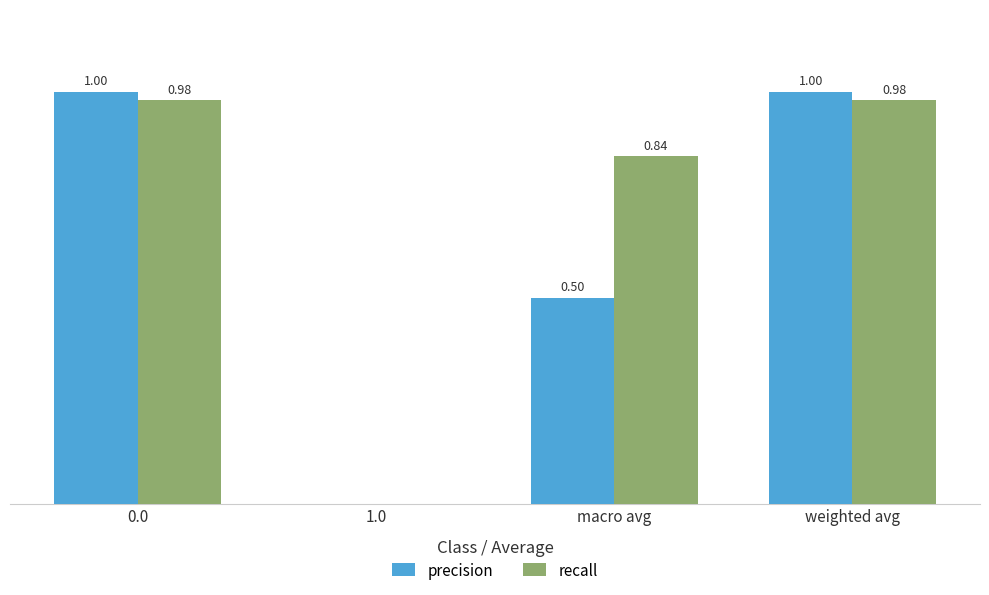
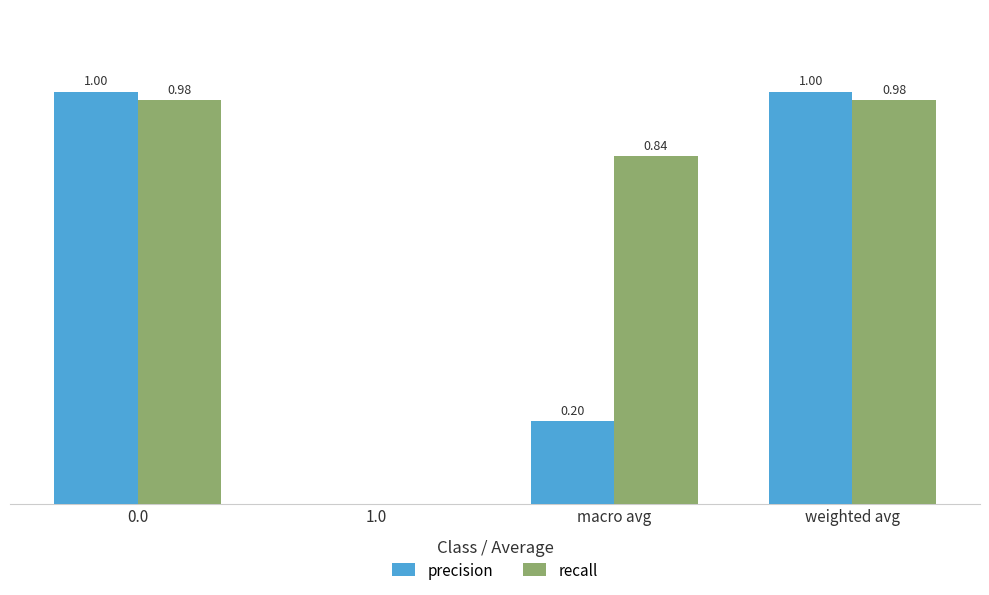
  {
    "precision": {
      "0.0": 1.00,
-     "macro avg": 0.50,
+     "macro avg": 0.20,
      "weighted avg": 1.00
    },
    "recall": {
      "0.0": 0.98,
      "macro avg": 0.84,
      "weighted avg": 0.98
    }
  }
